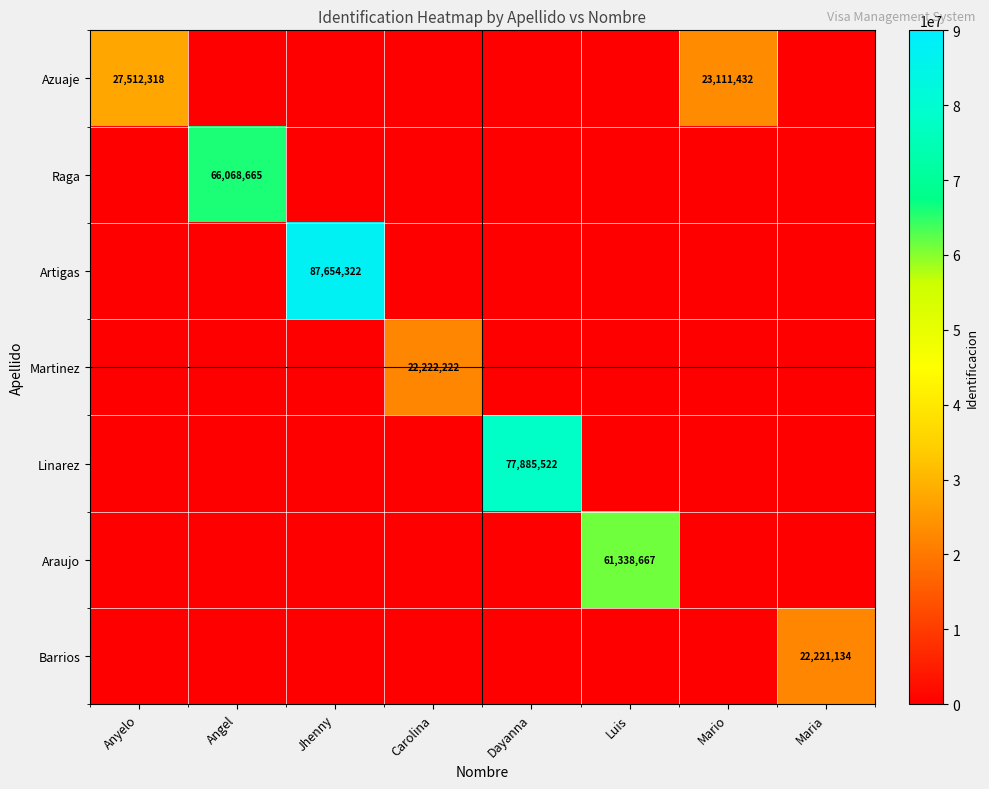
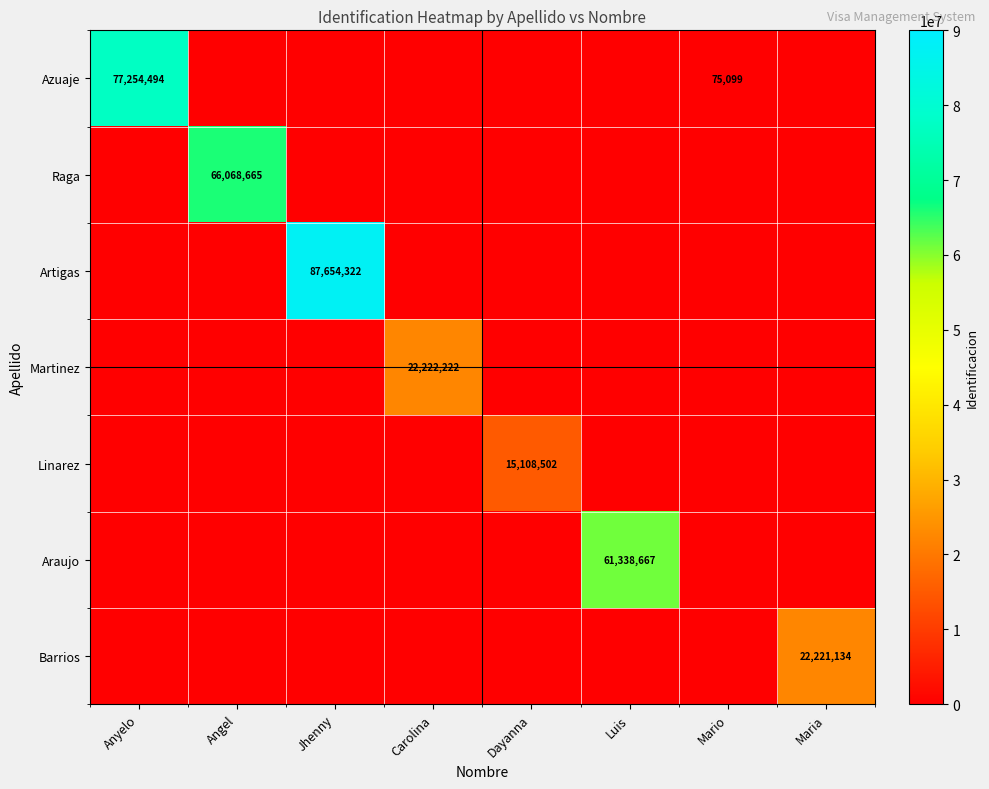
  {
    "Azuaje": {
-     "Anyelo": "27,512,318",
-     "Mario": "23,111,432"
+     "Anyelo": "77,254,494",
+     "Mario": "75,099"
    },
    "Raga": {
      "Angel": "66,068,665"
    },
    "Artigas": {
      "Jhenny": "87,654,322"
    },
    "Martinez": {
      "Carolina": "22,222,222"
    },
    "Linarez": {
-     "Dayanna": "77,885,522"
+     "Dayanna": "15,108,502"
    },
    "Araujo": {
      "Luis": "61,338,667"
    },
    "Barrios": {
      "Maria": "22,221,134"
    }
  }
